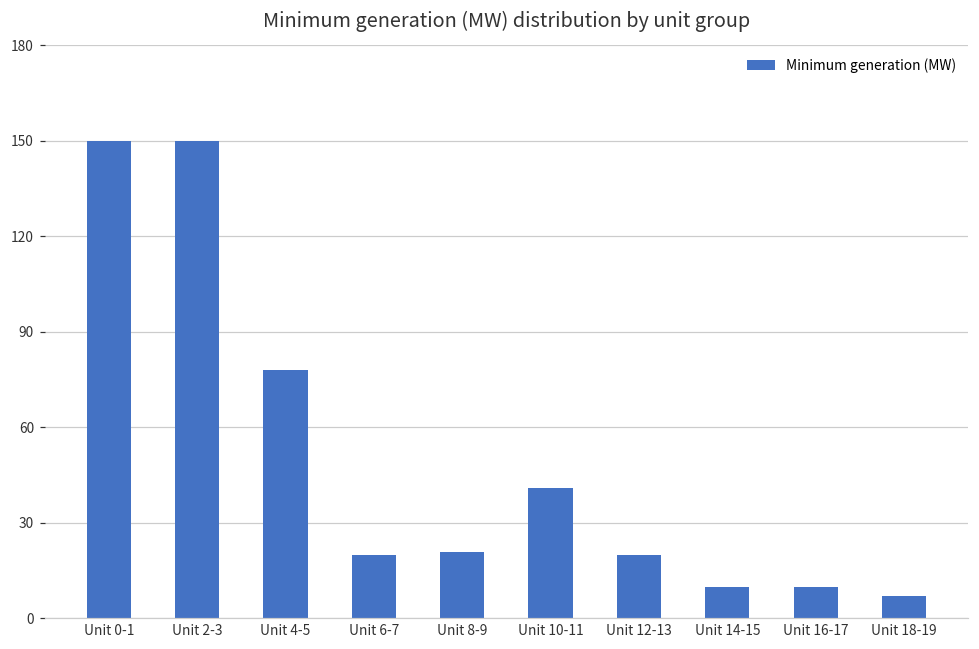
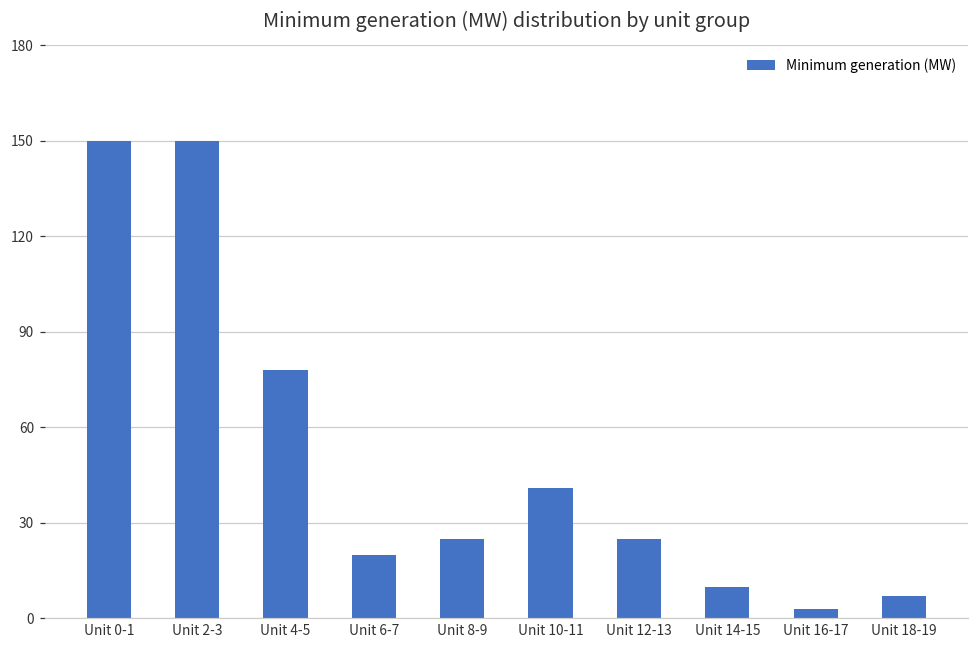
  {
    "Unit 0-1": 150,
    "Unit 2-3": 150,
    "Unit 4-5": 78,
    "Unit 6-7": 20,
-   "Unit 8-9": 21,
+   "Unit 8-9": 25,
    "Unit 10-11": 41,
-   "Unit 12-13": 20,
+   "Unit 12-13": 25,
    "Unit 14-15": 10,
-   "Unit 16-17": 10,
+   "Unit 16-17": 3,
    "Unit 18-19": 7
  }
